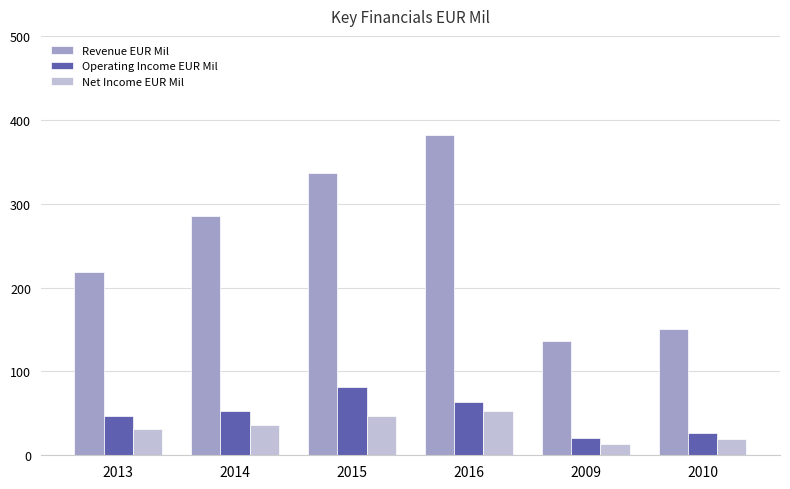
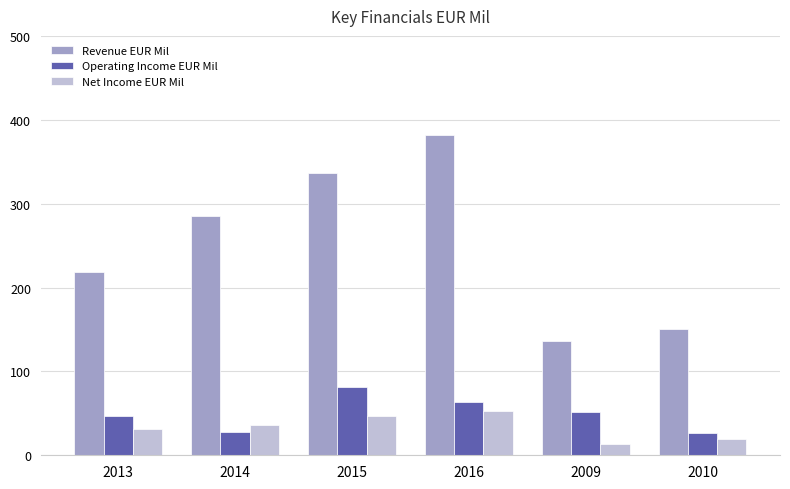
  {
    "Operating Income EUR Mil": {
      "2013": 50,
-     "2014": 50,
+     "2014": 30,
      "2015": 80,
      "2016": 60,
-     "2009": 20,
+     "2009": 50,
      "2010": 30
    }
  }
